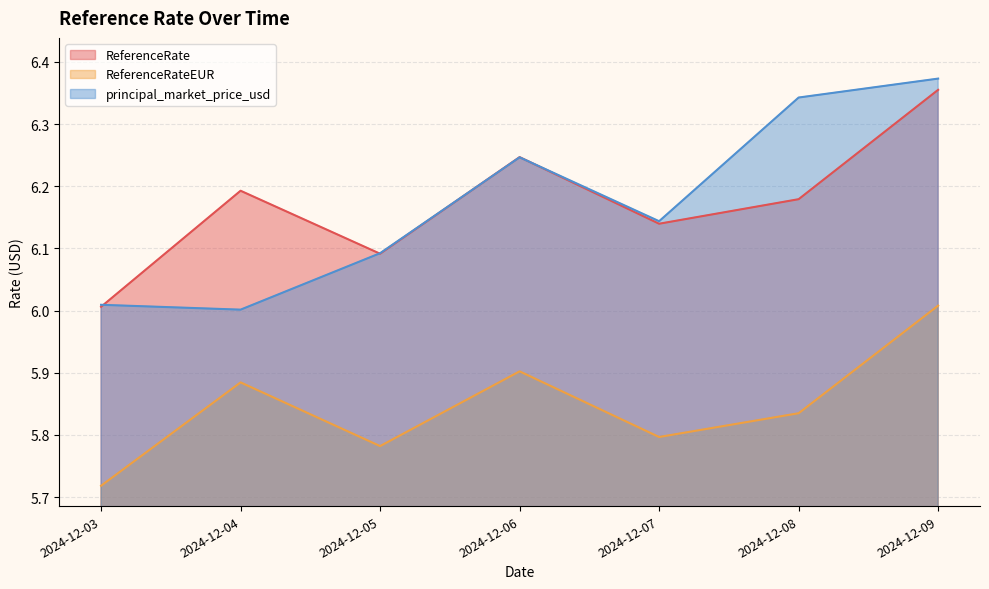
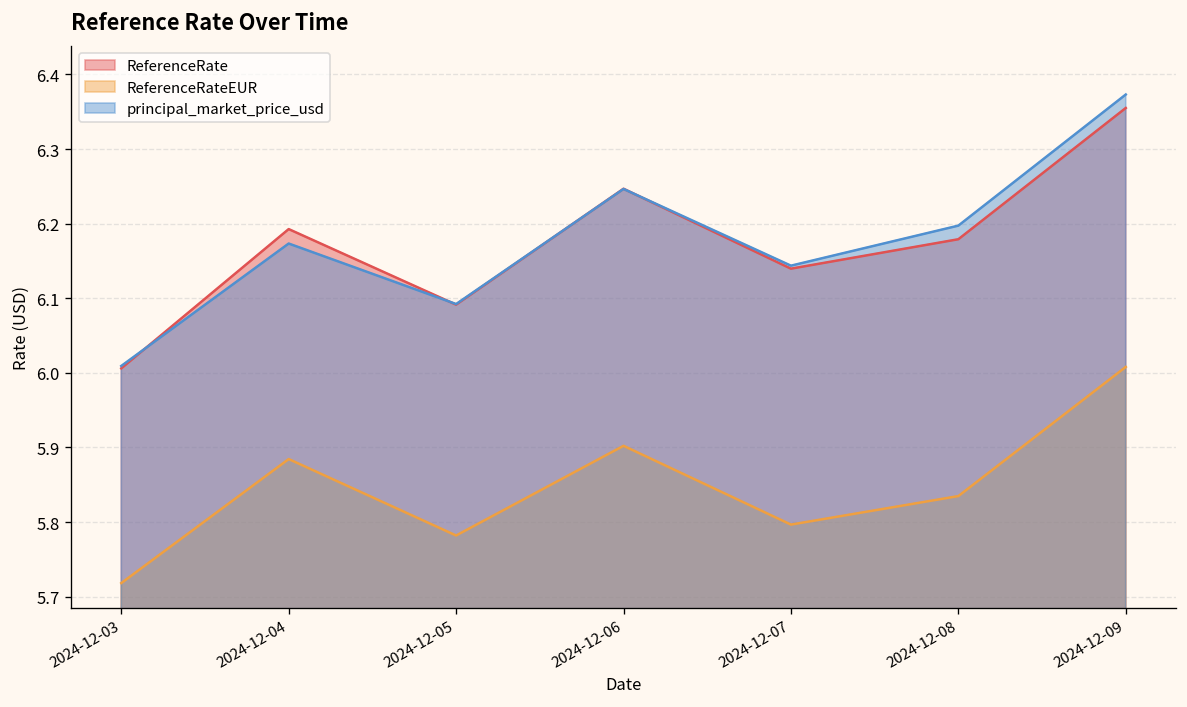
  {
    "principal_market_price_usd": {
-     "2024-12-04": 6.00,
-     "2024-12-08": 6.34,
+     "2024-12-04": 6.17,
+     "2024-12-08": 6.20,
      "2024-12-09": 6.37
    }
  }
